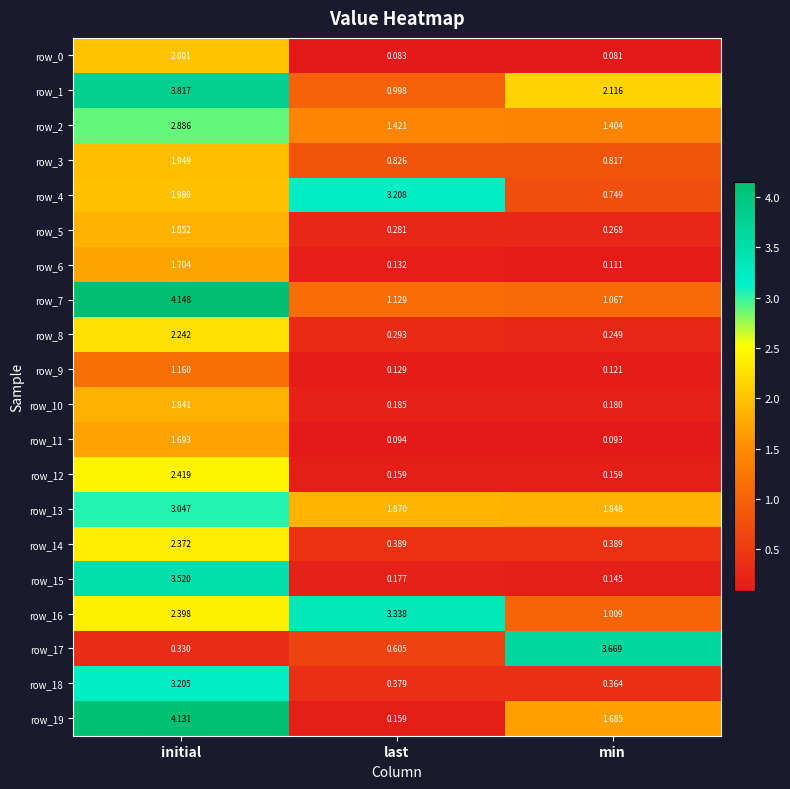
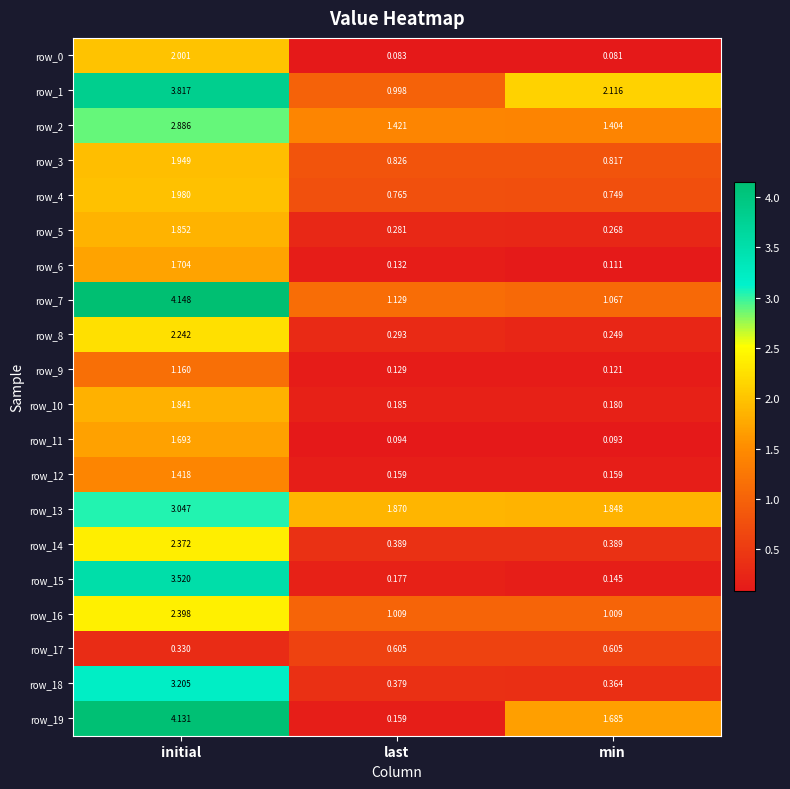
  {
    "row_0": {
      "initial": 2.001,
      "last": 0.083,
      "min": 0.081
    },
    "row_1": {
      "initial": 3.817,
      "last": 0.998,
      "min": 2.116
    },
    "row_2": {
      "initial": 2.886,
      "last": 1.421,
      "min": 1.404
    },
    "row_3": {
      "initial": 1.949,
      "last": 0.826,
      "min": 0.817
    },
    "row_4": {
      "initial": 1.980,
-     "last": 3.208,
+     "last": 0.765,
      "min": 0.749
    },
    "row_5": {
      "initial": 1.852,
      "last": 0.281,
      "min": 0.268
    },
    "row_6": {
      "initial": 1.704,
      "last": 0.132,
      "min": 0.111
    },
    "row_7": {
      "initial": 4.148,
      "last": 1.129,
      "min": 1.067
    },
    "row_8": {
      "initial": 2.242,
      "last": 0.293,
      "min": 0.249
    },
    "row_9": {
      "initial": 1.160,
      "last": 0.129,
      "min": 0.121
    },
    "row_10": {
      "initial": 1.841,
      "last": 0.185,
      "min": 0.180
    },
    "row_11": {
      "initial": 1.693,
      "last": 0.094,
      "min": 0.093
    },
    "row_12": {
-     "initial": 2.419,
+     "initial": 1.418,
      "last": 0.159,
      "min": 0.159
    },
    "row_13": {
      "initial": 3.047,
      "last": 1.870,
      "min": 1.848
    },
    "row_14": {
      "initial": 2.372,
      "last": 0.389,
      "min": 0.389
    },
    "row_15": {
      "initial": 3.520,
      "last": 0.177,
      "min": 0.145
    },
    "row_16": {
      "initial": 2.398,
-     "last": 3.338,
+     "last": 1.009,
      "min": 1.009
    },
    "row_17": {
      "initial": 0.330,
      "last": 0.605,
-     "min": 3.669
+     "min": 0.605
    },
    "row_18": {
      "initial": 3.205,
      "last": 0.379,
      "min": 0.364
    },
    "row_19": {
      "initial": 4.131,
      "last": 0.159,
      "min": 1.685
    }
  }
